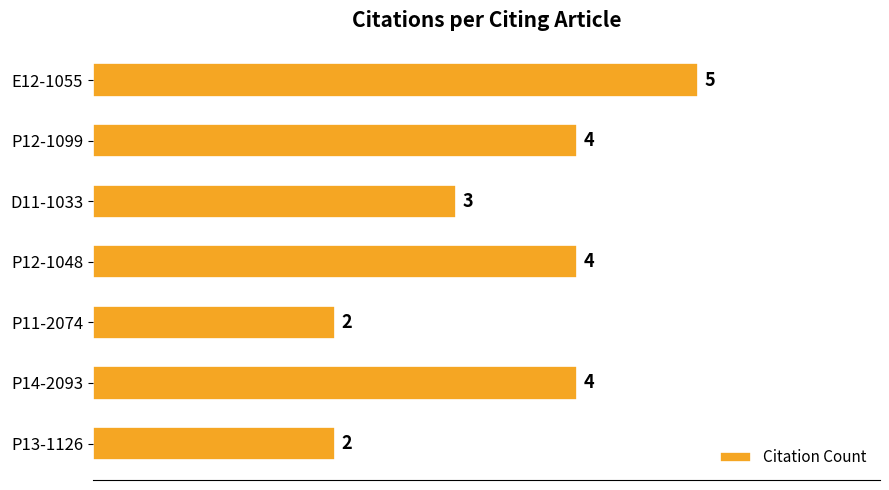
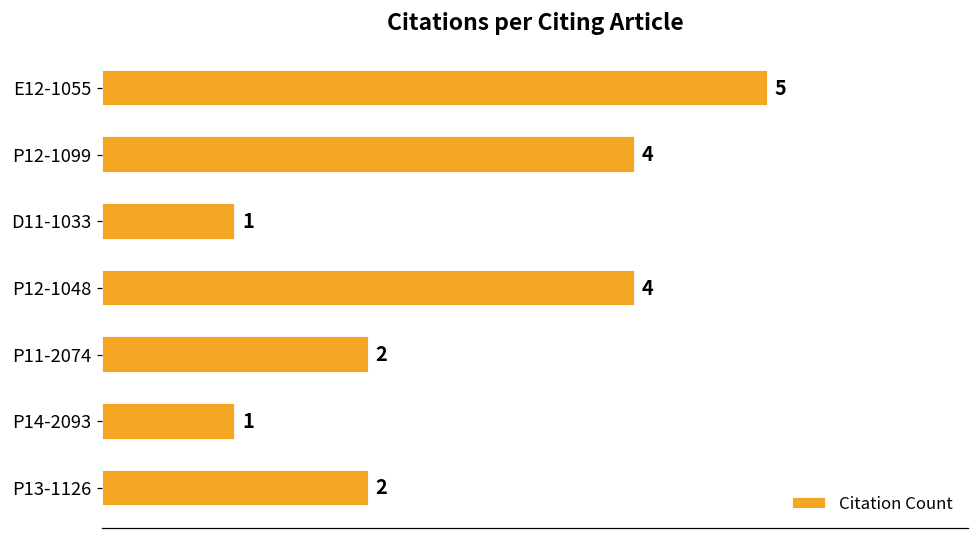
  {
    "E12-1055": 5,
    "P12-1099": 4,
-   "D11-1033": 3,
+   "D11-1033": 1,
    "P12-1048": 4,
    "P11-2074": 2,
-   "P14-2093": 4,
+   "P14-2093": 1,
    "P13-1126": 2
  }
